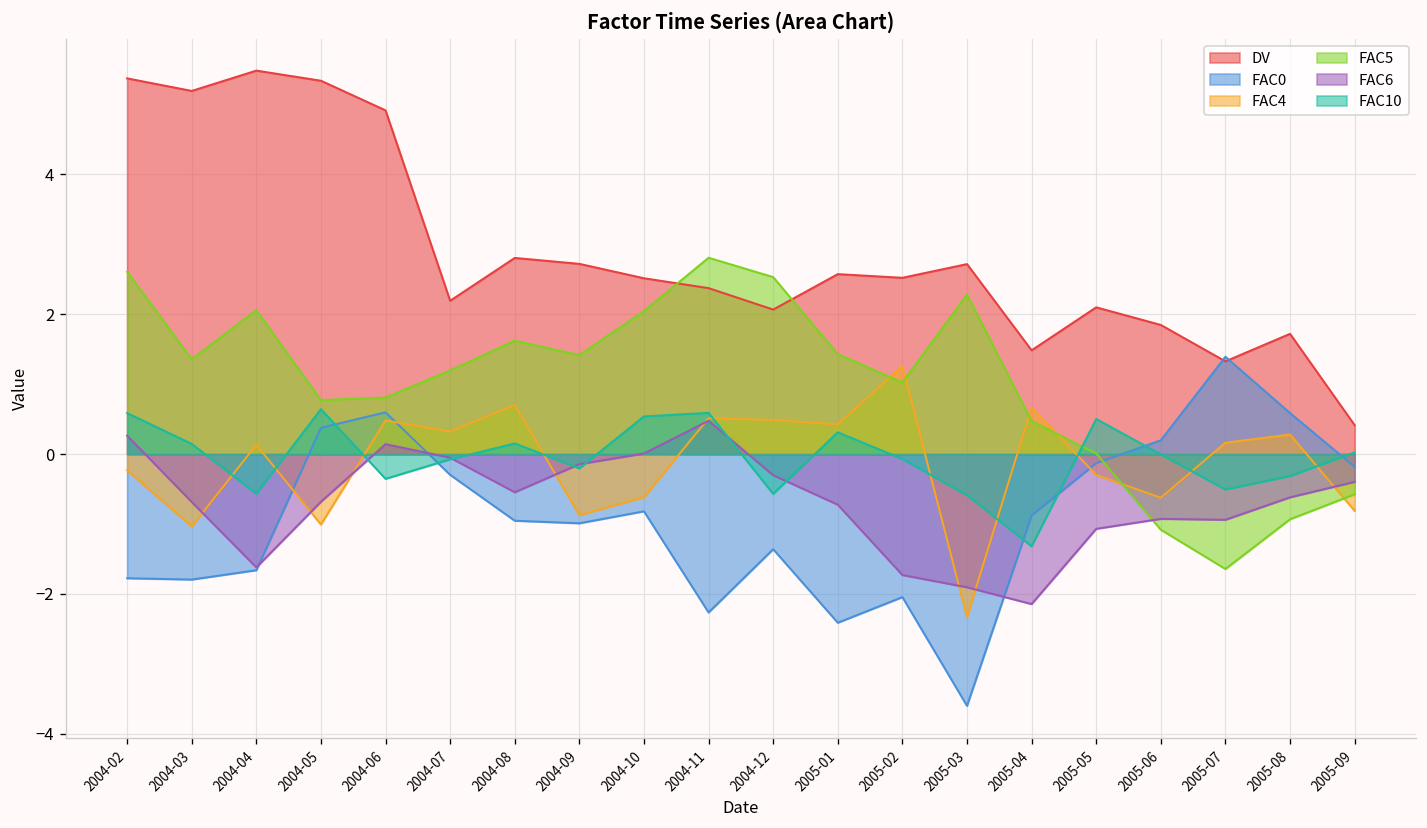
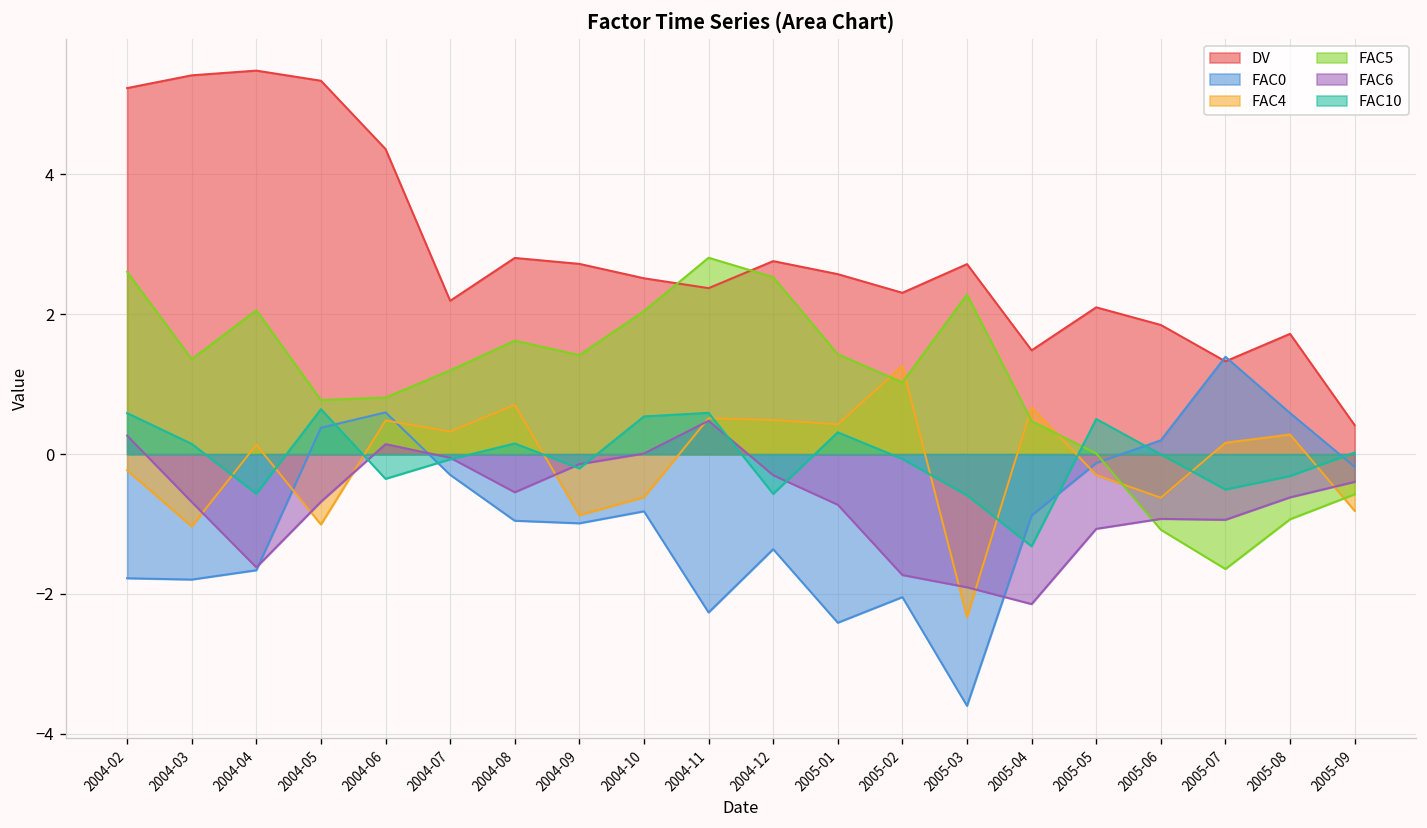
  {
    "DV": {
-     "2004-02": 5.4,
-     "2004-03": 5.2,
+     "2004-02": 5.2,
+     "2004-03": 5.4,
      "2004-04": 5.5,
      "2004-05": 5.3,
-     "2004-06": 4.9,
+     "2004-06": 4.4,
      "2004-07": 2.2,
      "2004-08": 2.8,
      "2004-09": 2.7,
      "2004-10": 2.5,
      "2004-11": 2.4,
-     "2004-12": 2.1,
+     "2004-12": 2.8,
      "2005-01": 2.6,
-     "2005-02": 2.5,
+     "2005-02": 2.3,
      "2005-03": 2.7,
      "2005-04": 1.5,
      "2005-05": 2.1,
      "2005-06": 1.8,
      "2005-07": 1.3,
      "2005-08": 1.7,
      "2005-09": 0.4
    }
  }
